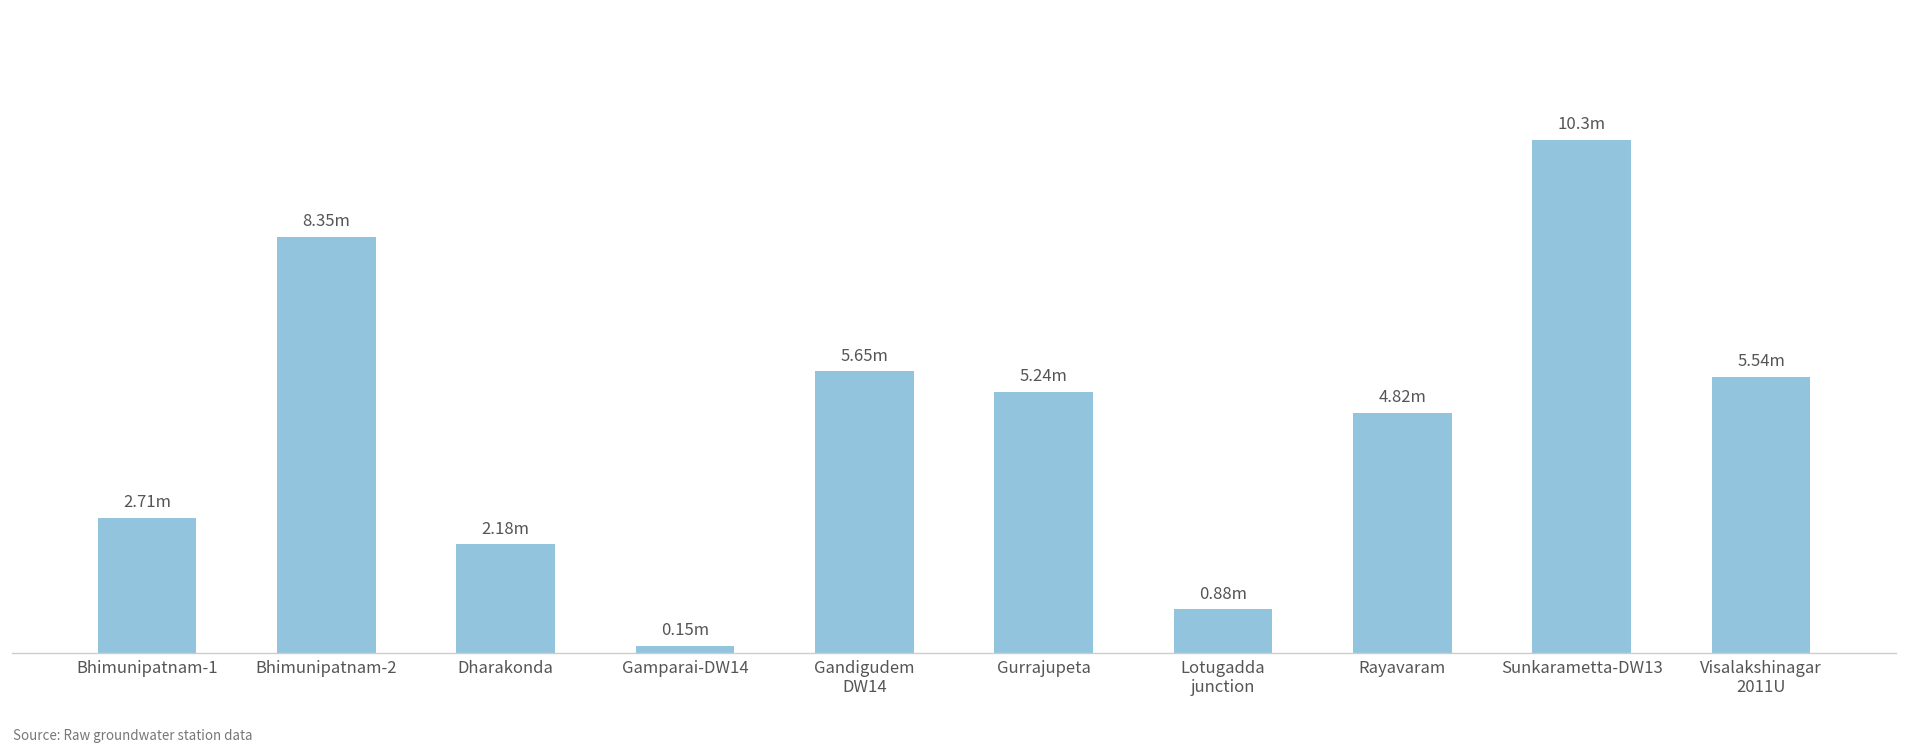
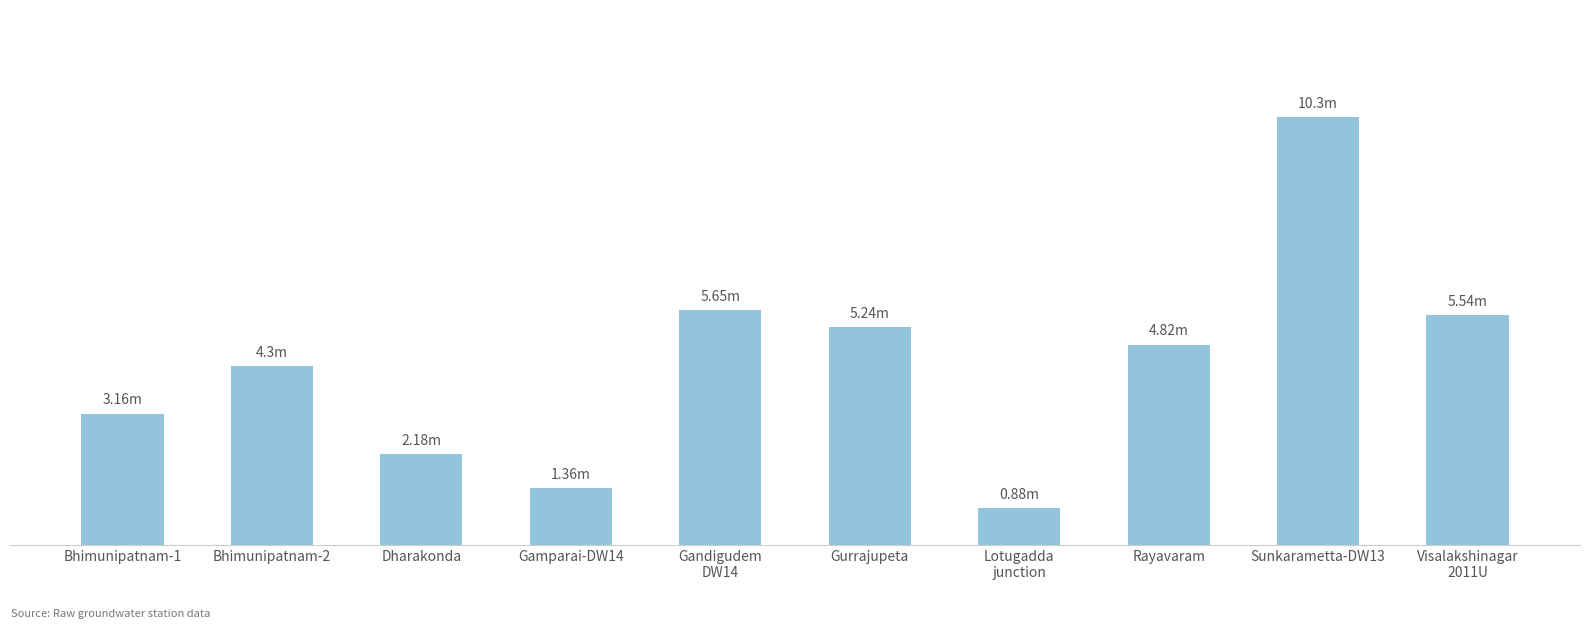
  {
-   "Bhimunipatnam-1": "2.71m",
-   "Bhimunipatnam-2": "8.35m",
+   "Bhimunipatnam-1": "3.16m",
+   "Bhimunipatnam-2": "4.3m",
    "Dharakonda": "2.18m",
-   "Gamparai-DW14": "0.15m",
+   "Gamparai-DW14": "1.36m",
    "Gandigudem DW14": "5.65m",
    "Gurrajupeta": "5.24m",
    "Lotugadda junction": "0.88m",
    "Rayavaram": "4.82m",
    "Sunkarametta-DW13": "10.3m",
    "Visalakshinagar 2011U": "5.54m"
  }
